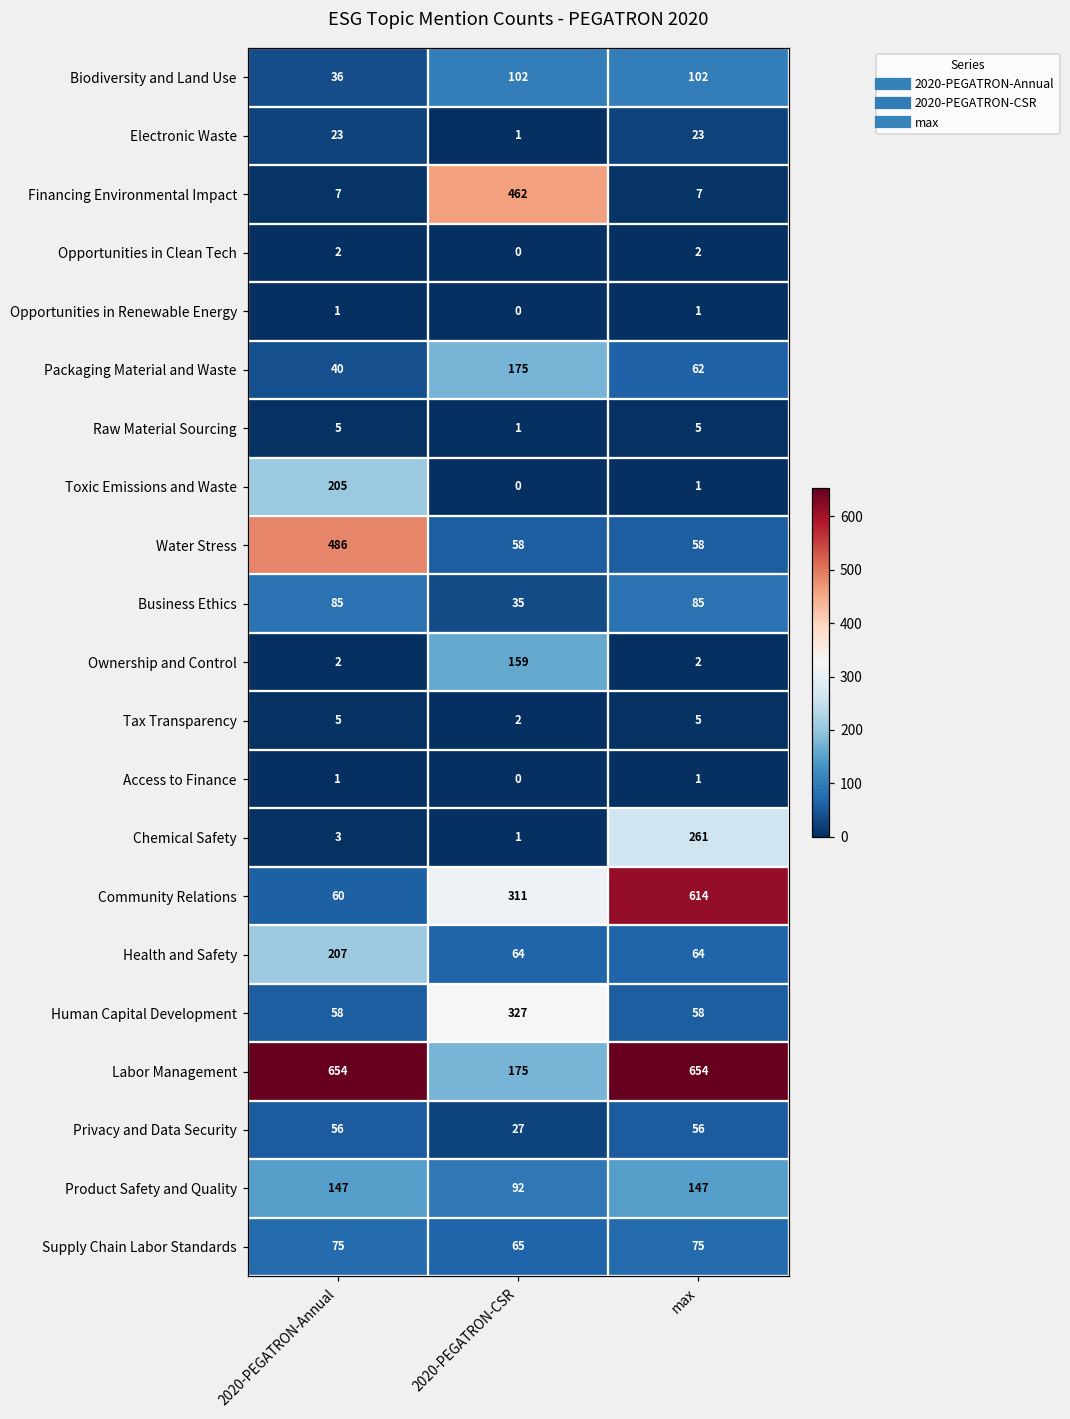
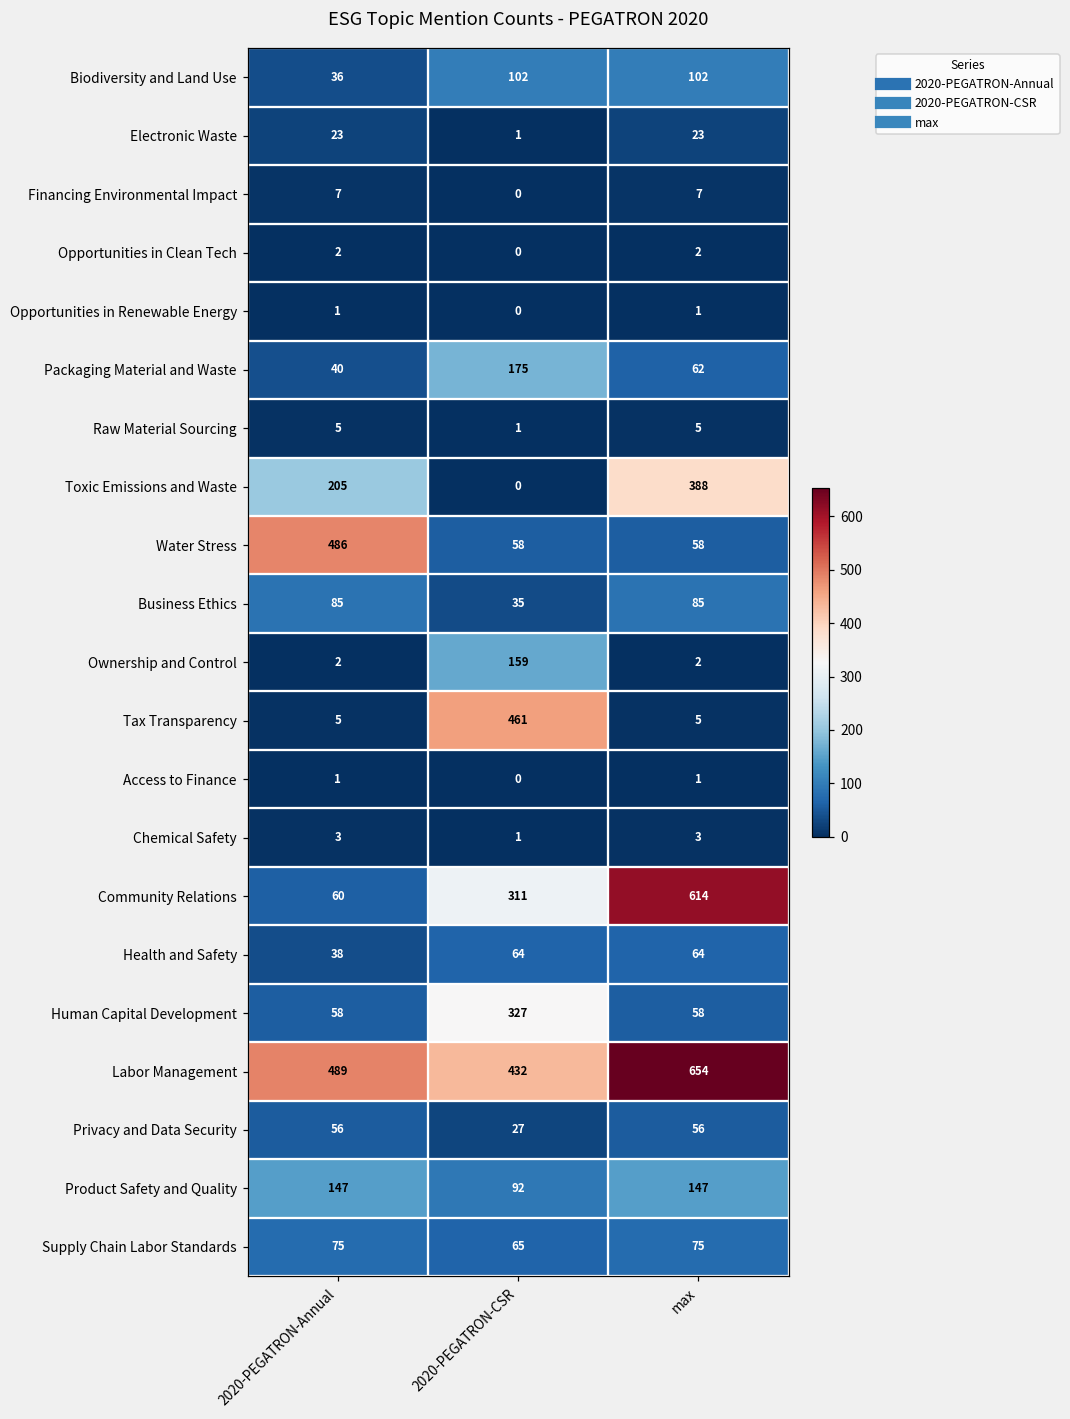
  {
    "Biodiversity and Land Use": {
      "2020-PEGATRON-Annual": 36,
      "2020-PEGATRON-CSR": 102,
      "max": 102
    },
    "Electronic Waste": {
      "2020-PEGATRON-Annual": 23,
      "2020-PEGATRON-CSR": 1,
      "max": 23
    },
    "Financing Environmental Impact": {
      "2020-PEGATRON-Annual": 7,
-     "2020-PEGATRON-CSR": 462,
+     "2020-PEGATRON-CSR": 0,
      "max": 7
    },
    "Opportunities in Clean Tech": {
      "2020-PEGATRON-Annual": 2,
      "2020-PEGATRON-CSR": 0,
      "max": 2
    },
    "Opportunities in Renewable Energy": {
      "2020-PEGATRON-Annual": 1,
      "2020-PEGATRON-CSR": 0,
      "max": 1
    },
    "Packaging Material and Waste": {
      "2020-PEGATRON-Annual": 40,
      "2020-PEGATRON-CSR": 175,
      "max": 62
    },
    "Raw Material Sourcing": {
      "2020-PEGATRON-Annual": 5,
      "2020-PEGATRON-CSR": 1,
      "max": 5
    },
    "Toxic Emissions and Waste": {
      "2020-PEGATRON-Annual": 205,
      "2020-PEGATRON-CSR": 0,
-     "max": 1
+     "max": 388
    },
    "Water Stress": {
      "2020-PEGATRON-Annual": 486,
      "2020-PEGATRON-CSR": 58,
      "max": 58
    },
    "Business Ethics": {
      "2020-PEGATRON-Annual": 85,
      "2020-PEGATRON-CSR": 35,
      "max": 85
    },
    "Ownership and Control": {
      "2020-PEGATRON-Annual": 2,
      "2020-PEGATRON-CSR": 159,
      "max": 2
    },
    "Tax Transparency": {
      "2020-PEGATRON-Annual": 5,
-     "2020-PEGATRON-CSR": 2,
+     "2020-PEGATRON-CSR": 461,
      "max": 5
    },
    "Access to Finance": {
      "2020-PEGATRON-Annual": 1,
      "2020-PEGATRON-CSR": 0,
      "max": 1
    },
    "Chemical Safety": {
      "2020-PEGATRON-Annual": 3,
      "2020-PEGATRON-CSR": 1,
-     "max": 261
+     "max": 3
    },
    "Community Relations": {
      "2020-PEGATRON-Annual": 60,
      "2020-PEGATRON-CSR": 311,
      "max": 614
    },
    "Health and Safety": {
-     "2020-PEGATRON-Annual": 207,
+     "2020-PEGATRON-Annual": 38,
      "2020-PEGATRON-CSR": 64,
      "max": 64
    },
    "Human Capital Development": {
      "2020-PEGATRON-Annual": 58,
      "2020-PEGATRON-CSR": 327,
      "max": 58
    },
    "Labor Management": {
-     "2020-PEGATRON-Annual": 654,
-     "2020-PEGATRON-CSR": 175,
+     "2020-PEGATRON-Annual": 489,
+     "2020-PEGATRON-CSR": 432,
      "max": 654
    },
    "Privacy and Data Security": {
      "2020-PEGATRON-Annual": 56,
      "2020-PEGATRON-CSR": 27,
      "max": 56
    },
    "Product Safety and Quality": {
      "2020-PEGATRON-Annual": 147,
      "2020-PEGATRON-CSR": 92,
      "max": 147
    },
    "Supply Chain Labor Standards": {
      "2020-PEGATRON-Annual": 75,
      "2020-PEGATRON-CSR": 65,
      "max": 75
    }
  }
